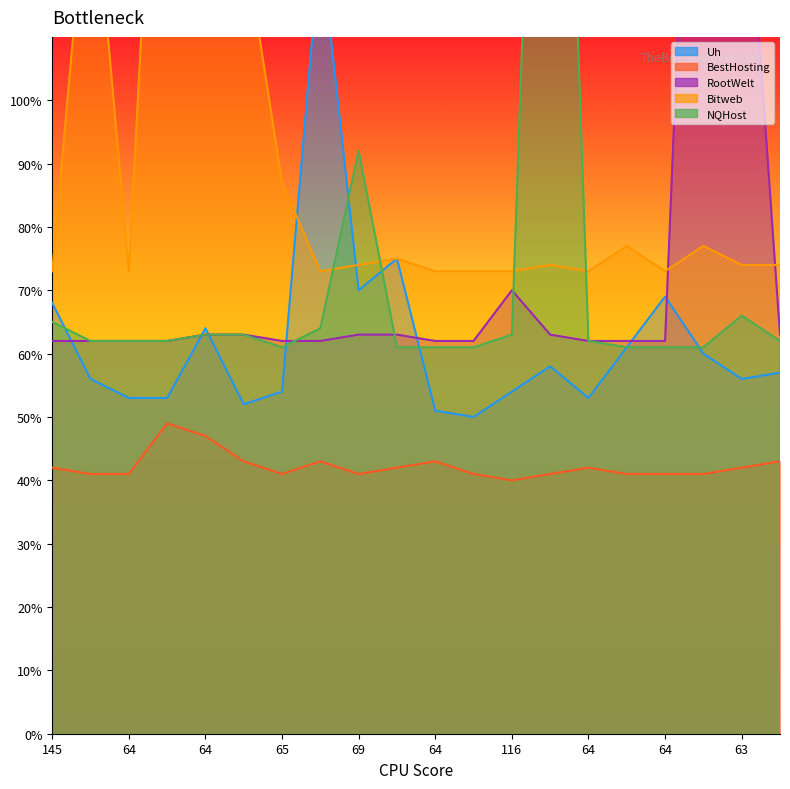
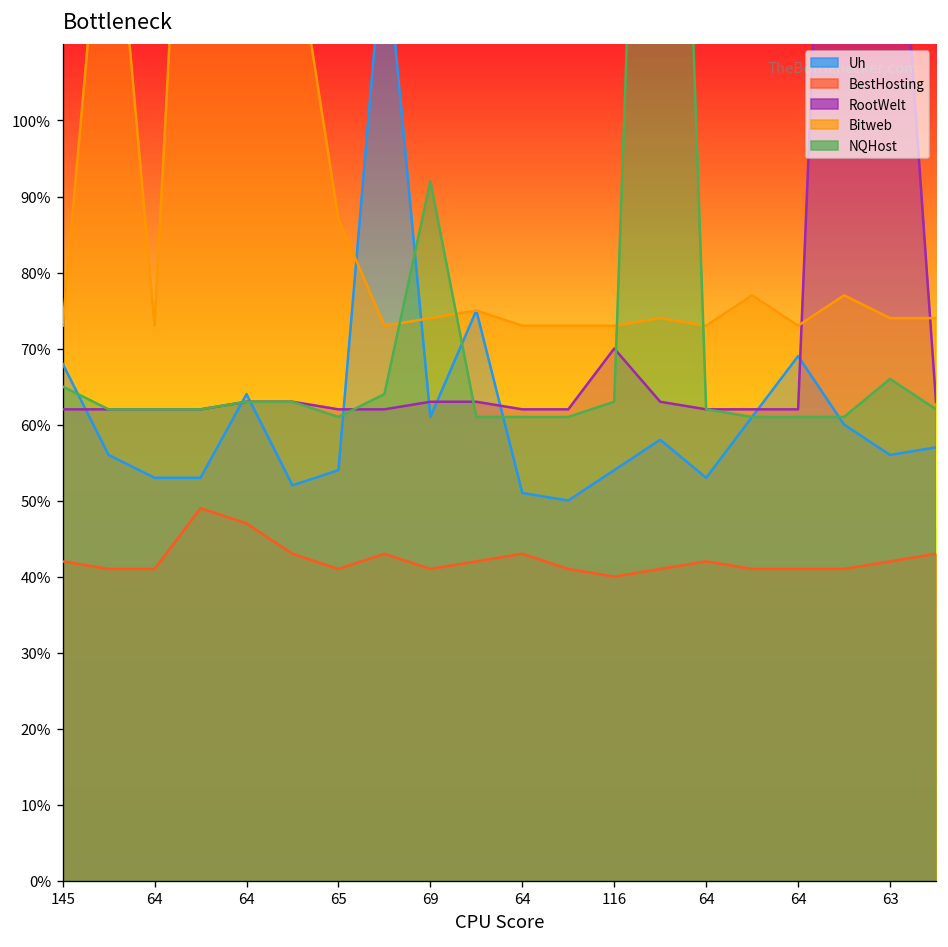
  {
    "Uh": {
      "145": "68%",
      "65": "54%",
-     "69": "70%",
+     "69": "61%",
      "116": "54%",
      "63": "56%"
    },
    "RootWelt": {
      "145": "62%",
      "65": "62%",
      "69": "63%",
      "116": "70%"
    },
    "NQHost": {
      "145": "65%",
      "65": "61%",
      "69": "92%",
      "116": "63%",
      "63": "66%"
    }
  }
